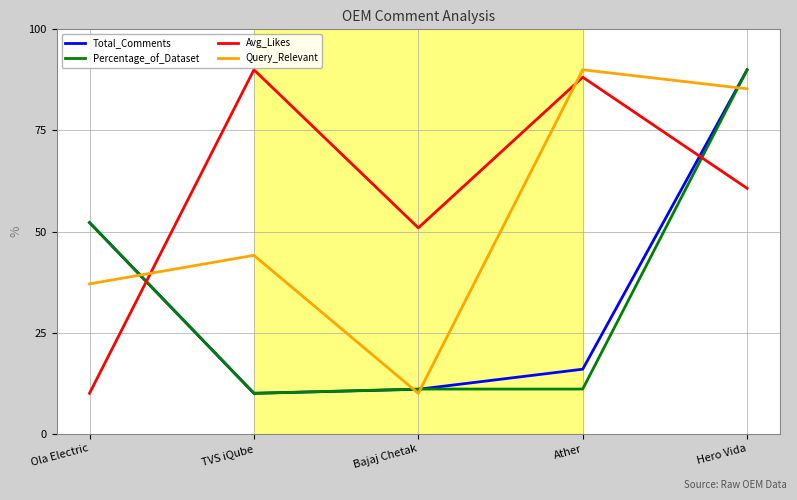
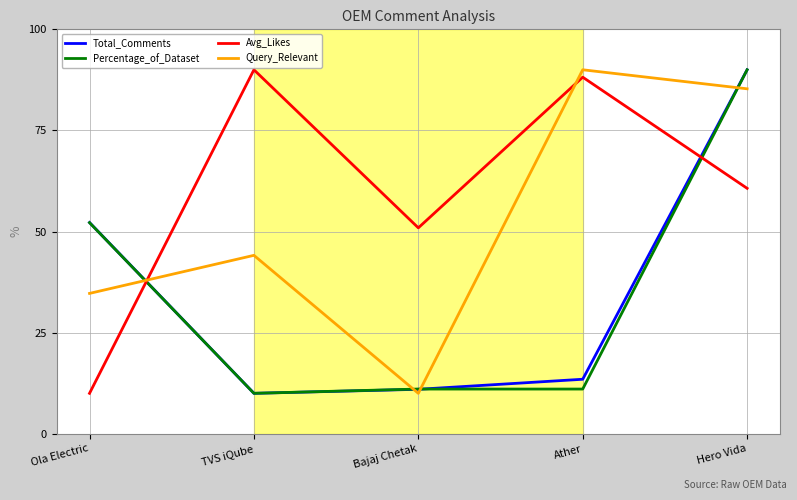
  {
    "Total_Comments": {
-     "Ather": 16
+     "Ather": 13
    },
    "Percentage_of_Dataset": {
      "Ather": 11
    },
    "Avg_Likes": {
      "Ola Electric": 10,
      "TVS iQube": 90,
      "Bajaj Chetak": 51,
      "Ather": 88,
      "Hero Vida": 61
    },
    "Query_Relevant": {
-     "Ola Electric": 37,
+     "Ola Electric": 35,
      "TVS iQube": 44,
      "Bajaj Chetak": 10,
      "Ather": 90,
      "Hero Vida": 85
    }
  }
